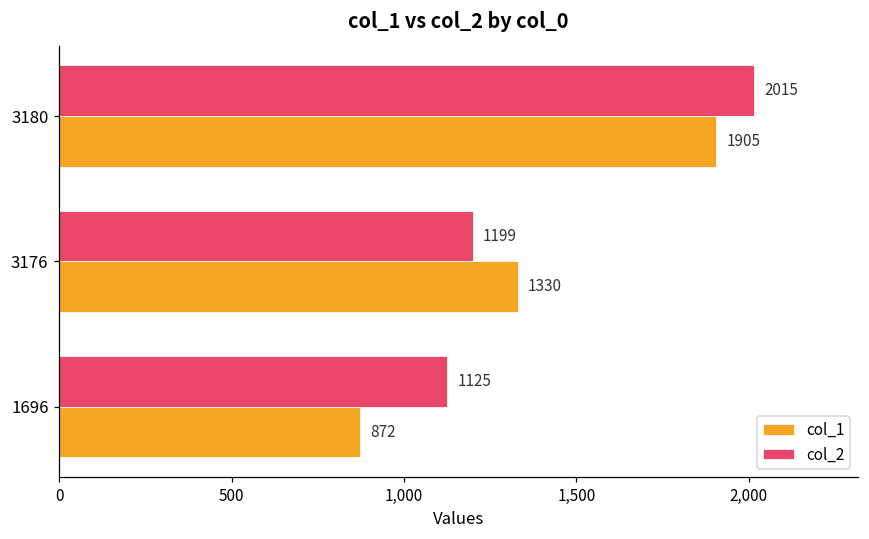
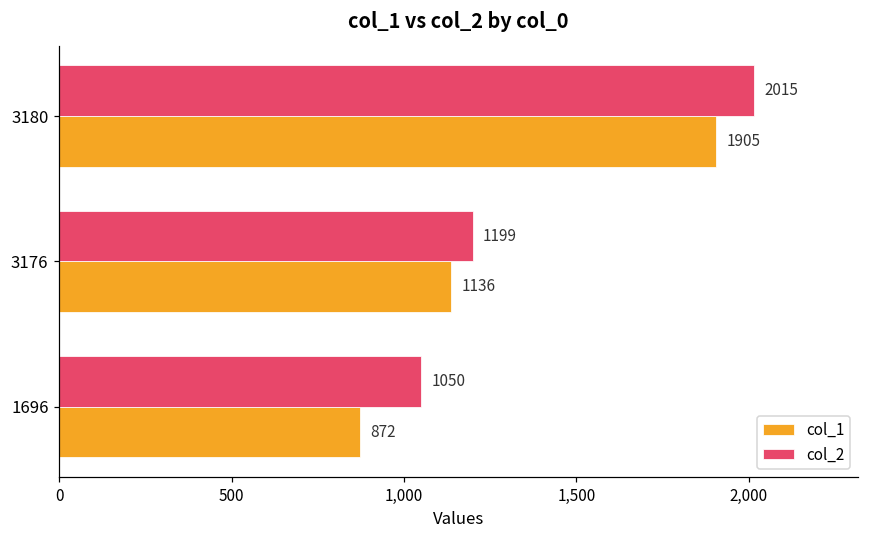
  {
    "col_1": {
      "3180": 1905,
-     "3176": 1330,
+     "3176": 1136,
      "1696": 872
    },
    "col_2": {
      "3180": 2015,
      "3176": 1199,
-     "1696": 1125
+     "1696": 1050
    }
  }
